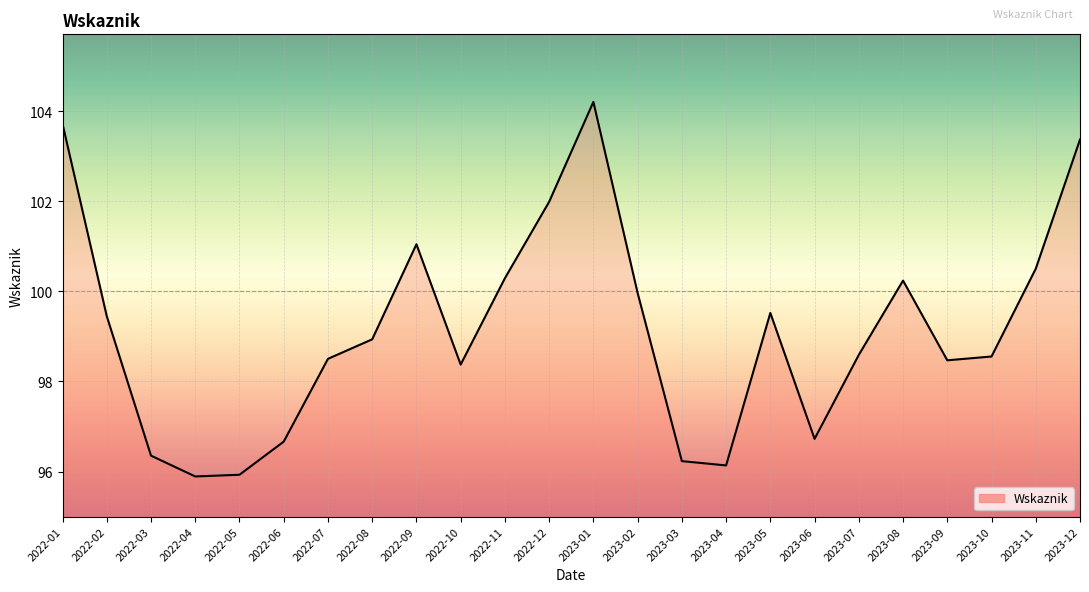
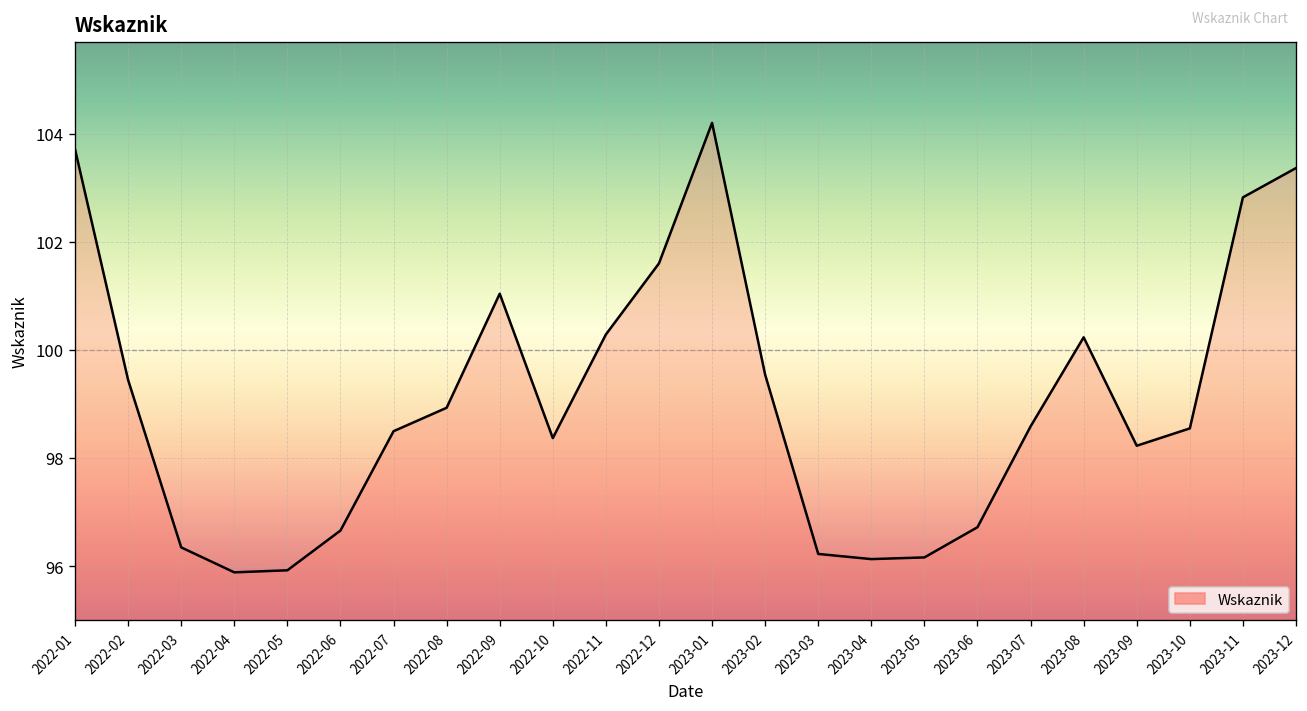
  {
    "2022-01": 103.7,
    "2022-02": 99.4,
    "2022-03": 96.4,
    "2022-04": 95.9,
    "2022-05": 95.9,
    "2022-06": 96.7,
    "2022-07": 98.5,
    "2022-08": 98.9,
    "2022-09": 101.0,
    "2022-10": 98.4,
    "2022-11": 100.3,
-   "2022-12": 102.0,
+   "2022-12": 101.6,
    "2023-01": 104.2,
-   "2023-02": 100.0,
+   "2023-02": 99.5,
    "2023-03": 96.2,
    "2023-04": 96.1,
-   "2023-05": 99.5,
+   "2023-05": 96.2,
    "2023-06": 96.7,
    "2023-07": 98.6,
    "2023-08": 100.2,
-   "2023-09": 98.5,
+   "2023-09": 98.2,
    "2023-10": 98.6,
-   "2023-11": 100.5,
+   "2023-11": 102.8,
    "2023-12": 103.4
  }
